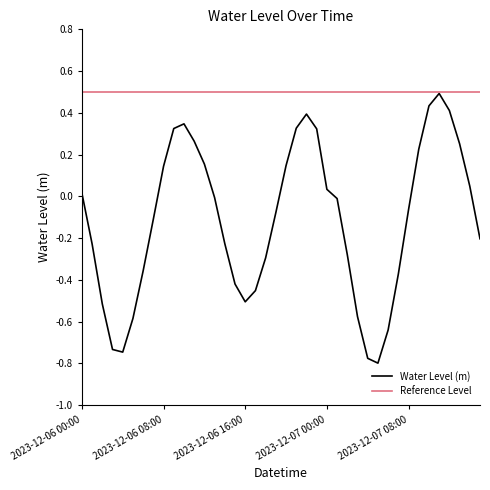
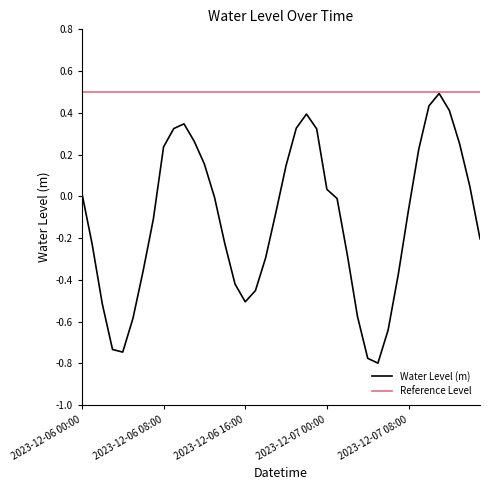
  {
    "2023-12-06 00:00": 0.02,
-   "2023-12-06 08:00": 0.14,
+   "2023-12-06 08:00": 0.24,
    "2023-12-06 16:00": -0.51,
    "2023-12-07 00:00": 0.03,
    "2023-12-07 08:00": -0.06
  }
